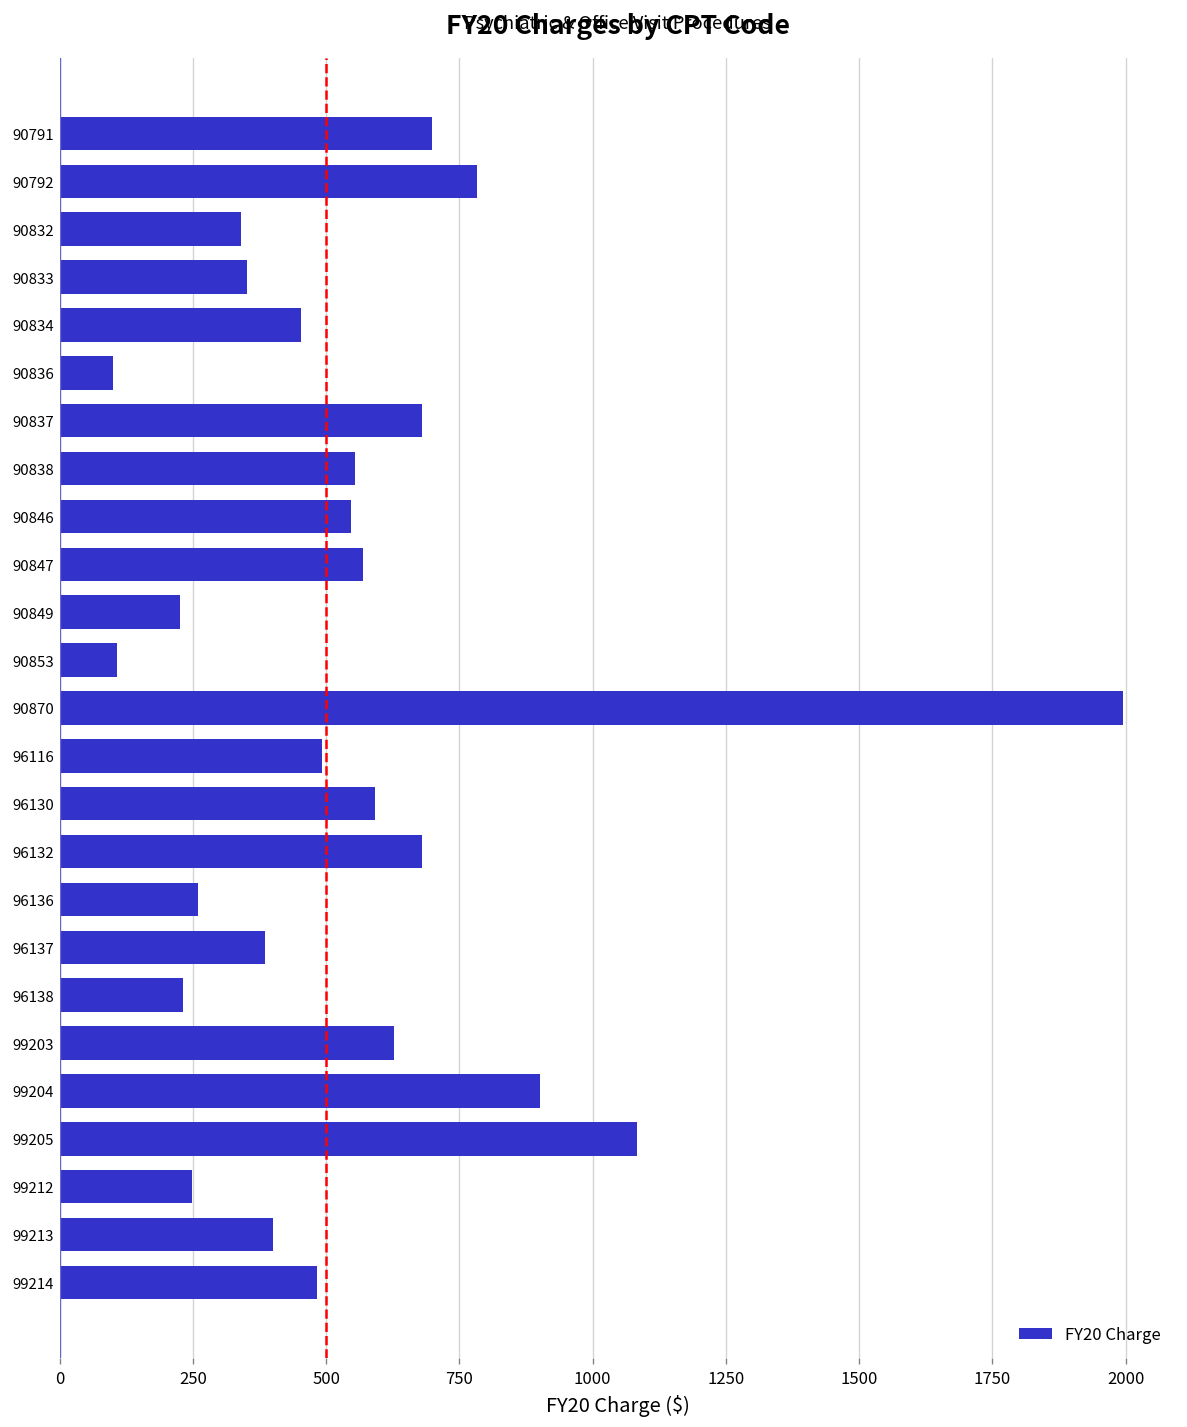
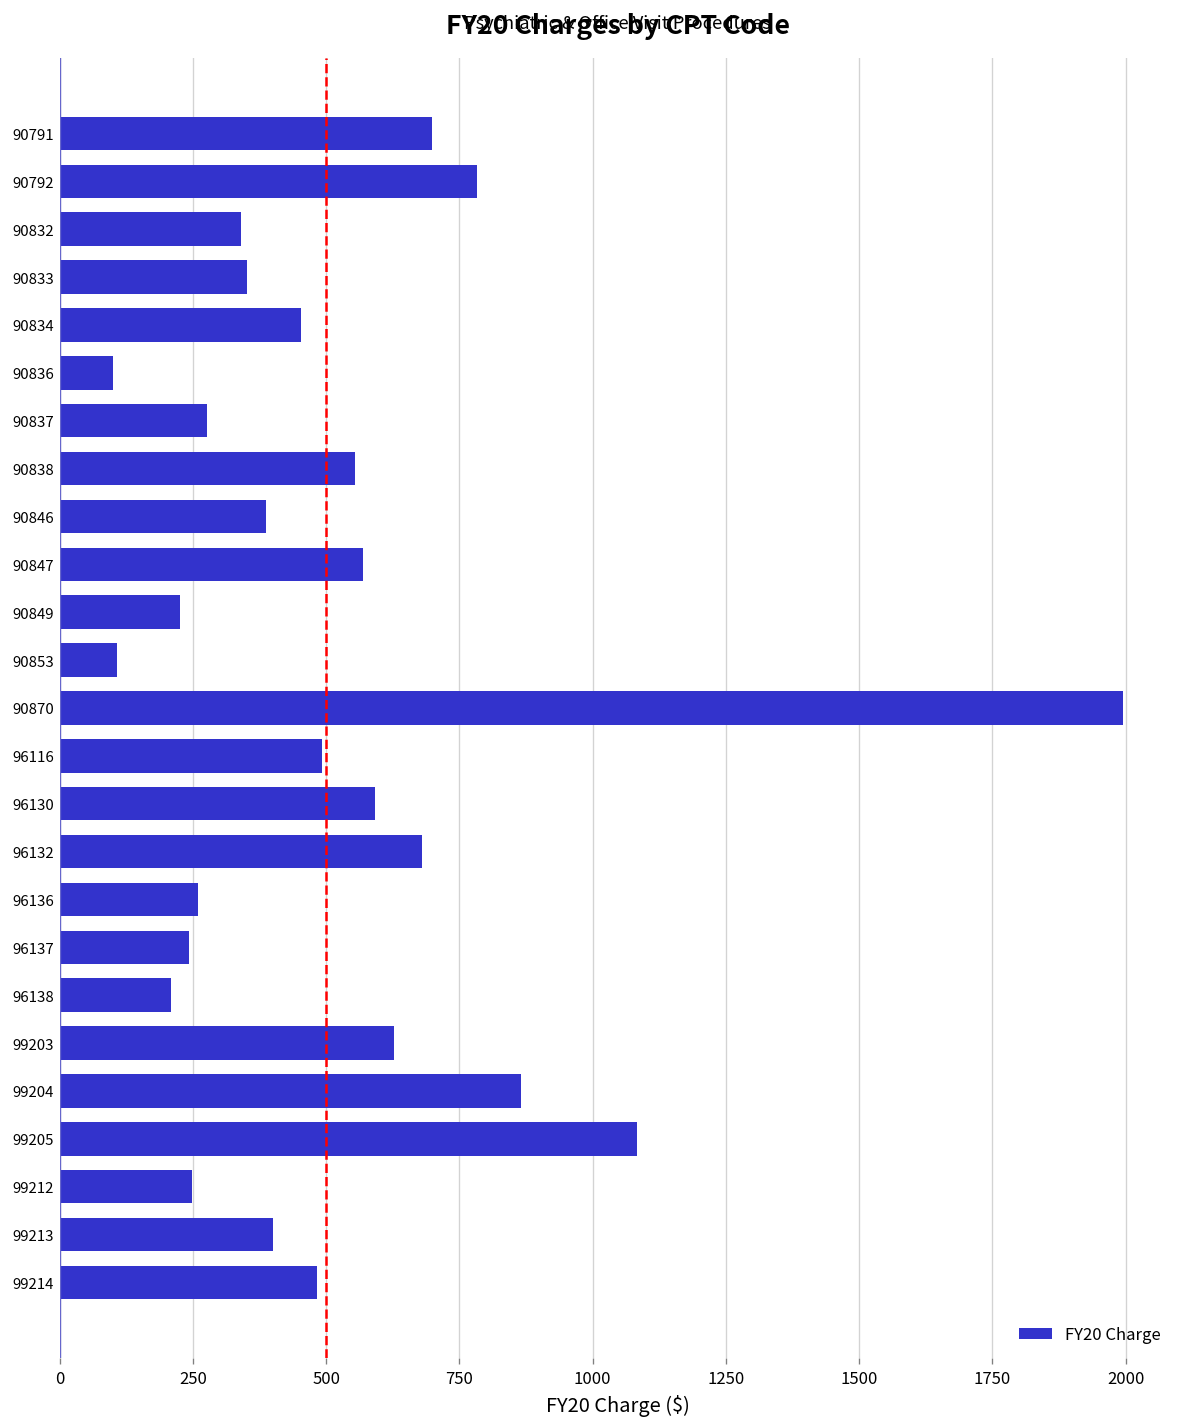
  {
    "90791": 700,
    "90792": 780,
    "90832": 340,
    "90833": 350,
    "90834": 450,
    "90836": 100,
-   "90837": 680,
+   "90837": 280,
    "90838": 550,
-   "90846": 550,
+   "90846": 390,
    "90847": 570,
    "90849": 230,
    "90853": 110,
    "90870": 2000,
    "96116": 490,
    "96130": 590,
    "96132": 680,
    "96136": 260,
-   "96137": 390,
-   "96138": 230,
+   "96137": 240,
+   "96138": 210,
    "99203": 630,
-   "99204": 900,
+   "99204": 870,
    "99205": 1080,
    "99212": 250,
    "99213": 400,
    "99214": 480
  }
